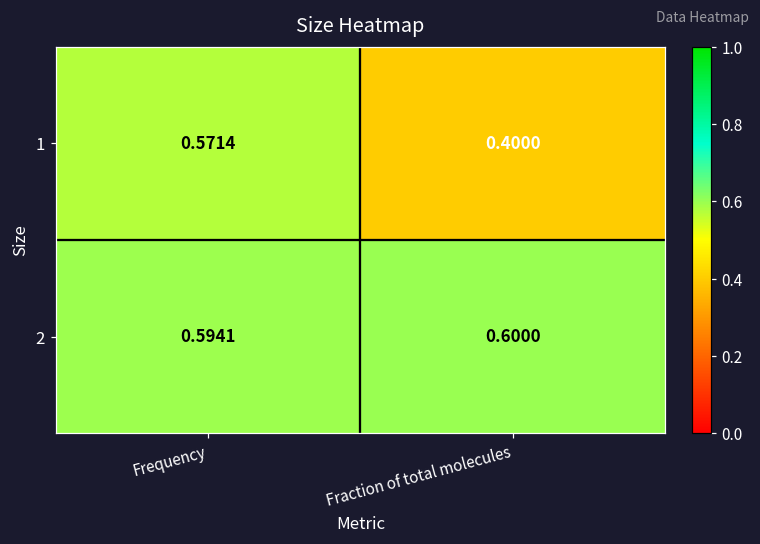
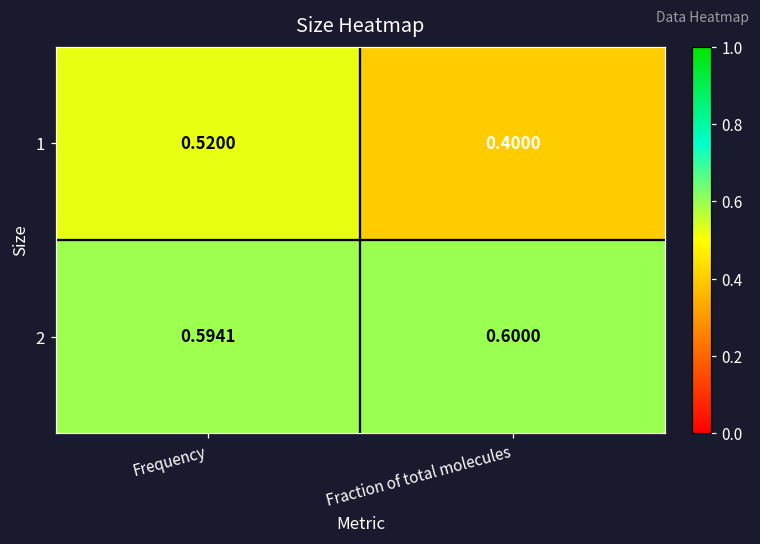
  {
    "1": {
-     "Frequency": 0.5714,
+     "Frequency": 0.5200,
      "Fraction of total molecules": 0.4000
    },
    "2": {
      "Frequency": 0.5941,
      "Fraction of total molecules": 0.6000
    }
  }
